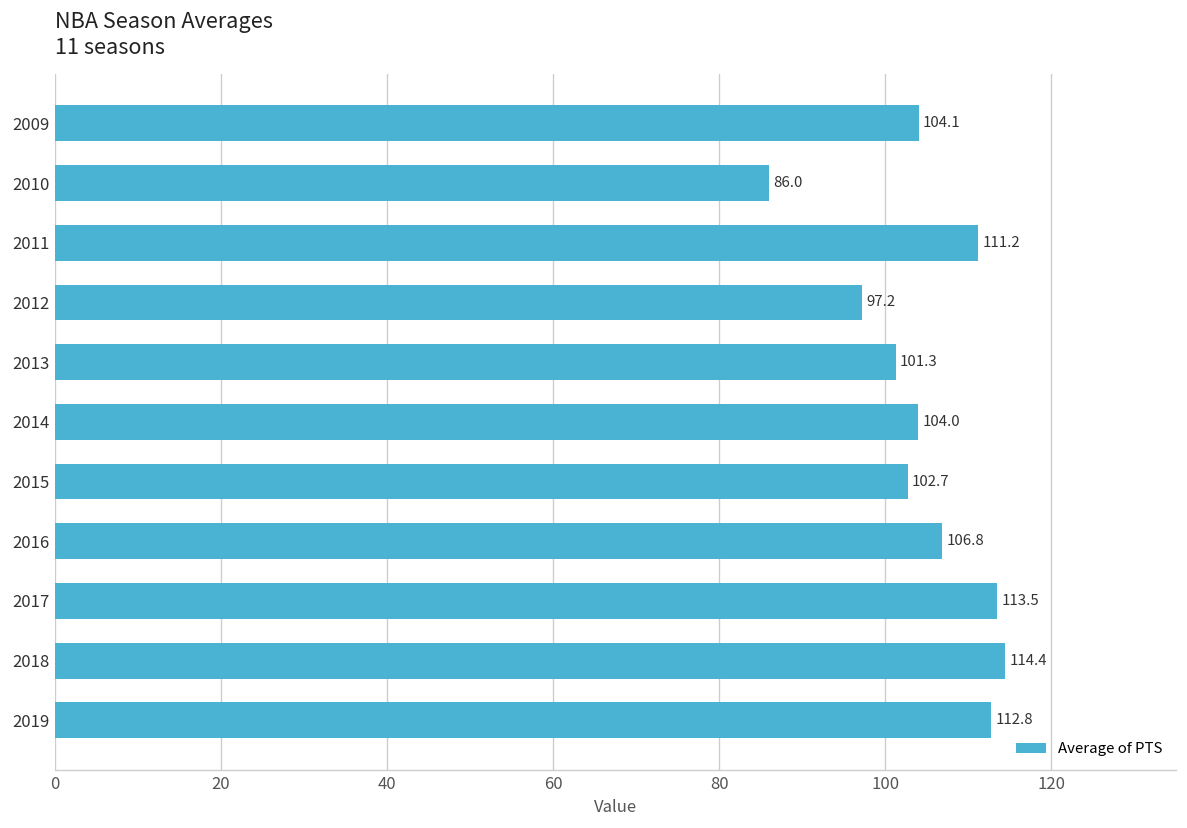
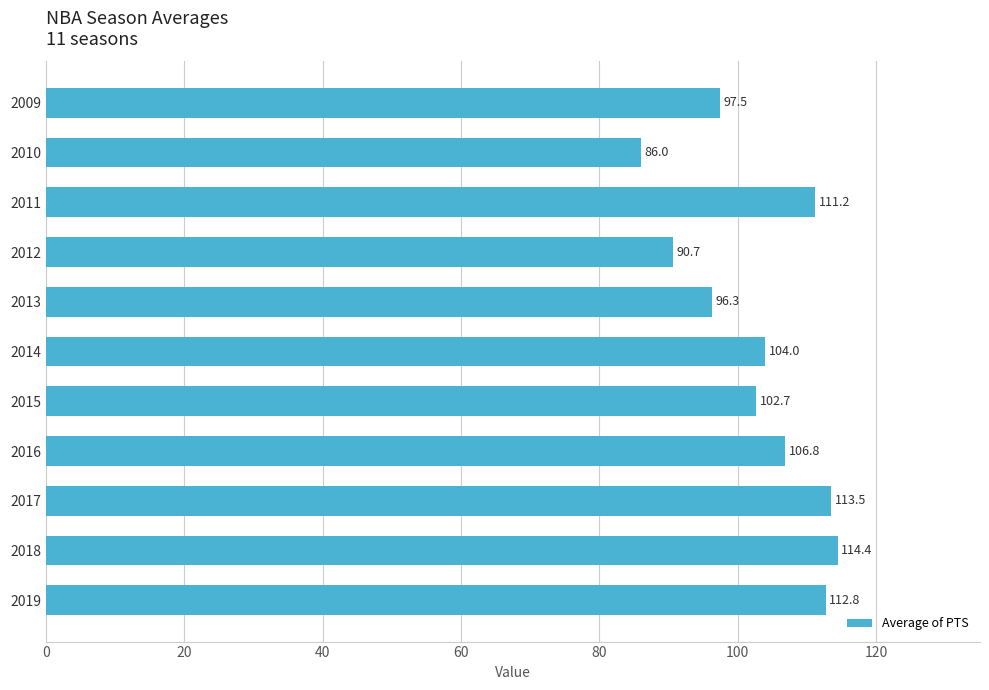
  {
-   "2009": 104.1,
+   "2009": 97.5,
    "2010": 86.0,
    "2011": 111.2,
-   "2012": 97.2,
-   "2013": 101.3,
+   "2012": 90.7,
+   "2013": 96.3,
    "2014": 104.0,
    "2015": 102.7,
    "2016": 106.8,
    "2017": 113.5,
    "2018": 114.4,
    "2019": 112.8
  }
